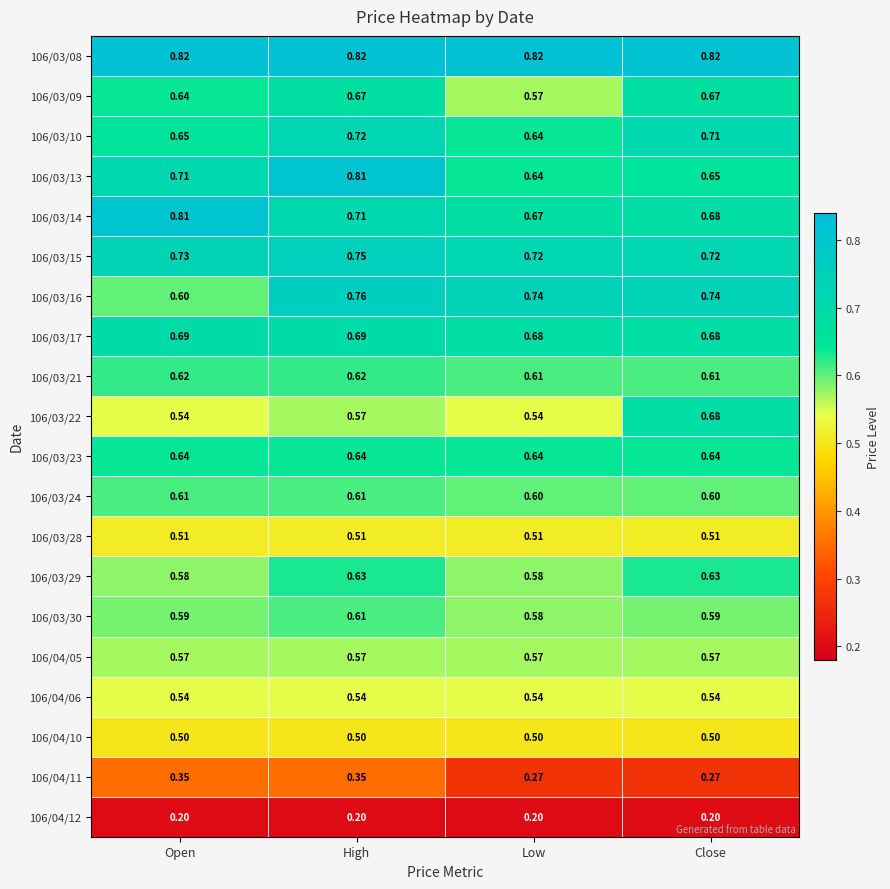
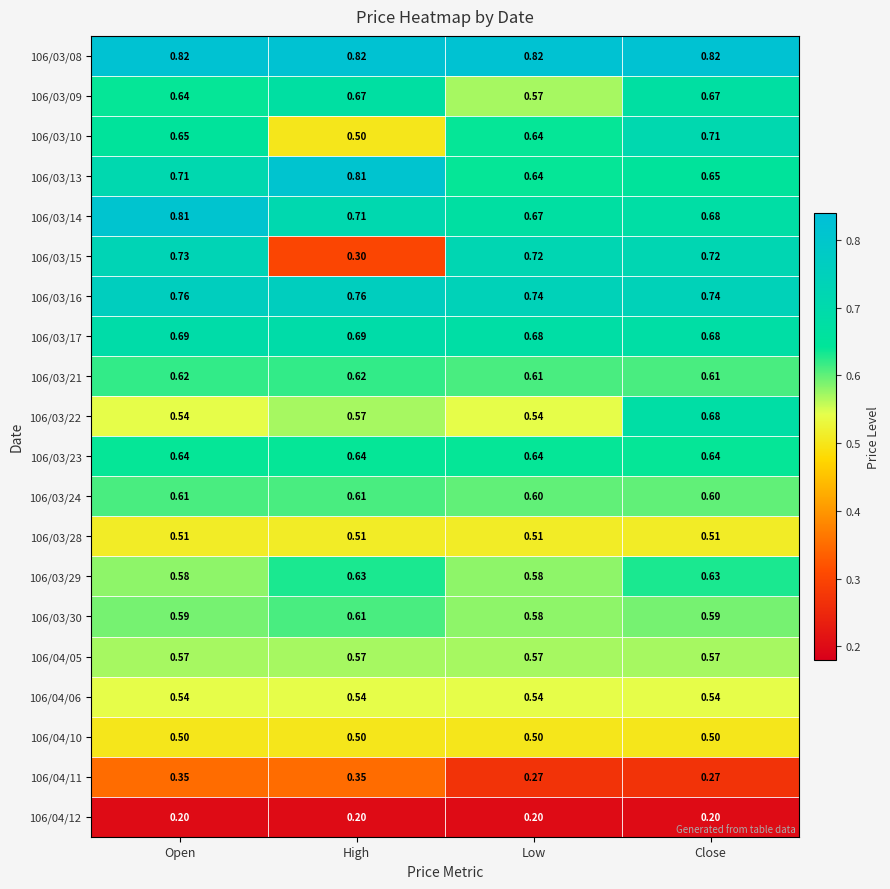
  {
    "106/03/08": {
      "Open": 0.82,
      "High": 0.82,
      "Low": 0.82,
      "Close": 0.82
    },
    "106/03/09": {
      "Open": 0.64,
      "High": 0.67,
      "Low": 0.57,
      "Close": 0.67
    },
    "106/03/10": {
      "Open": 0.65,
-     "High": 0.72,
+     "High": 0.50,
      "Low": 0.64,
      "Close": 0.71
    },
    "106/03/13": {
      "Open": 0.71,
      "High": 0.81,
      "Low": 0.64,
      "Close": 0.65
    },
    "106/03/14": {
      "Open": 0.81,
      "High": 0.71,
      "Low": 0.67,
      "Close": 0.68
    },
    "106/03/15": {
      "Open": 0.73,
-     "High": 0.75,
+     "High": 0.30,
      "Low": 0.72,
      "Close": 0.72
    },
    "106/03/16": {
-     "Open": 0.60,
+     "Open": 0.76,
      "High": 0.76,
      "Low": 0.74,
      "Close": 0.74
    },
    "106/03/17": {
      "Open": 0.69,
      "High": 0.69,
      "Low": 0.68,
      "Close": 0.68
    },
    "106/03/21": {
      "Open": 0.62,
      "High": 0.62,
      "Low": 0.61,
      "Close": 0.61
    },
    "106/03/22": {
      "Open": 0.54,
      "High": 0.57,
      "Low": 0.54,
      "Close": 0.68
    },
    "106/03/23": {
      "Open": 0.64,
      "High": 0.64,
      "Low": 0.64,
      "Close": 0.64
    },
    "106/03/24": {
      "Open": 0.61,
      "High": 0.61,
      "Low": 0.60,
      "Close": 0.60
    },
    "106/03/28": {
      "Open": 0.51,
      "High": 0.51,
      "Low": 0.51,
      "Close": 0.51
    },
    "106/03/29": {
      "Open": 0.58,
      "High": 0.63,
      "Low": 0.58,
      "Close": 0.63
    },
    "106/03/30": {
      "Open": 0.59,
      "High": 0.61,
      "Low": 0.58,
      "Close": 0.59
    },
    "106/04/05": {
      "Open": 0.57,
      "High": 0.57,
      "Low": 0.57,
      "Close": 0.57
    },
    "106/04/06": {
      "Open": 0.54,
      "High": 0.54,
      "Low": 0.54,
      "Close": 0.54
    },
    "106/04/10": {
      "Open": 0.50,
      "High": 0.50,
      "Low": 0.50,
      "Close": 0.50
    },
    "106/04/11": {
      "Open": 0.35,
      "High": 0.35,
      "Low": 0.27,
      "Close": 0.27
    },
    "106/04/12": {
      "Open": 0.20,
      "High": 0.20,
      "Low": 0.20
    }
  }
